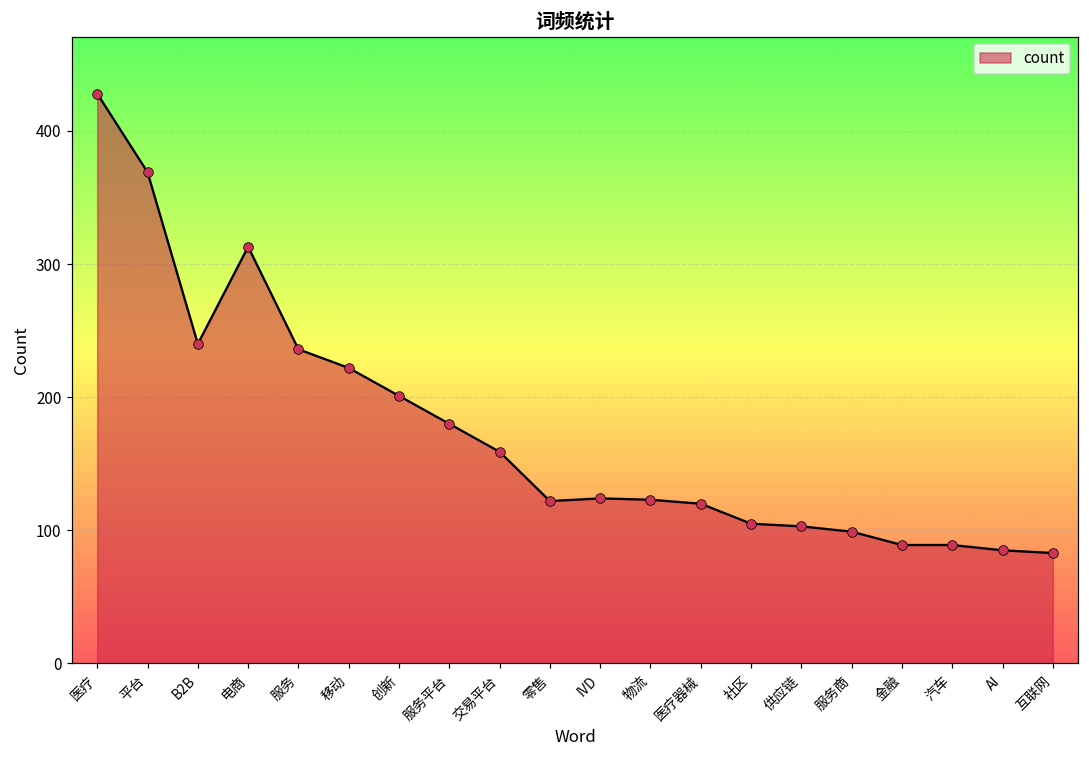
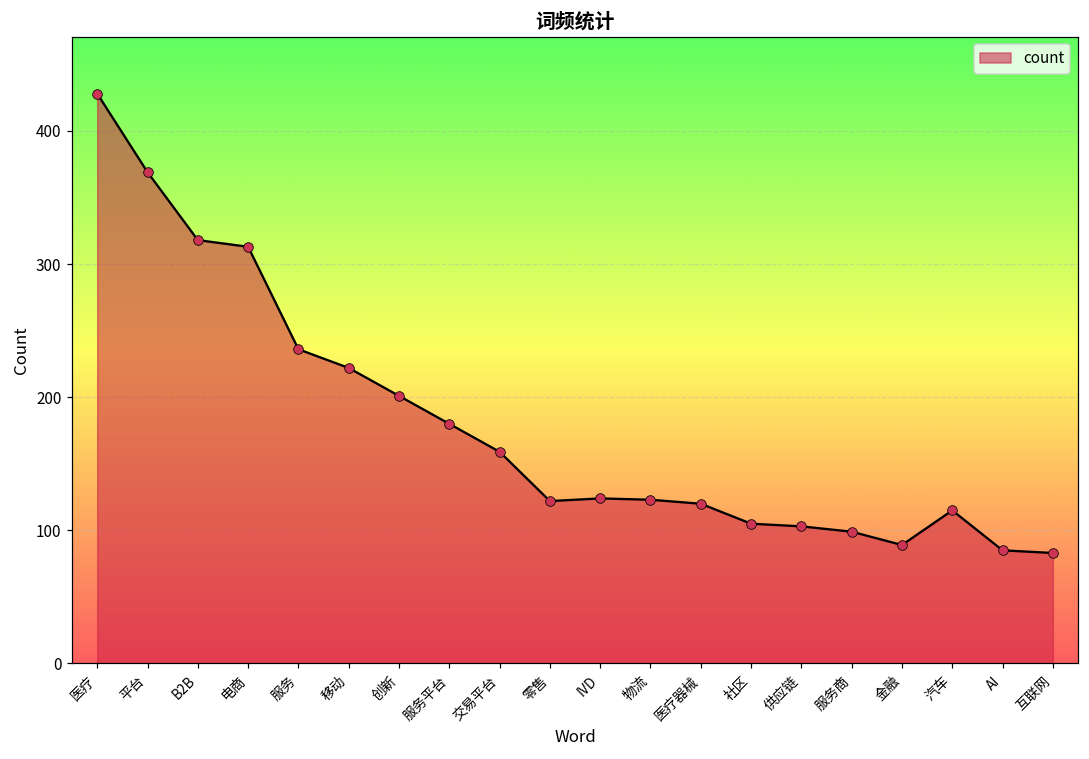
  {
    "医疗": 428,
    "平台": 369,
-   "B2B": 240,
+   "B2B": 318,
    "电商": 313,
    "服务": 236,
    "移动": 222,
    "创新": 201,
    "服务平台": 180,
    "交易平台": 159,
    "零售": 122,
    "IVD": 124,
    "物流": 123,
    "医疗器械": 120,
    "社区": 105,
    "供应链": 103,
    "服务商": 99,
    "金融": 89,
-   "汽车": 89,
+   "汽车": 115,
    "AI": 85,
    "互联网": 83
  }
